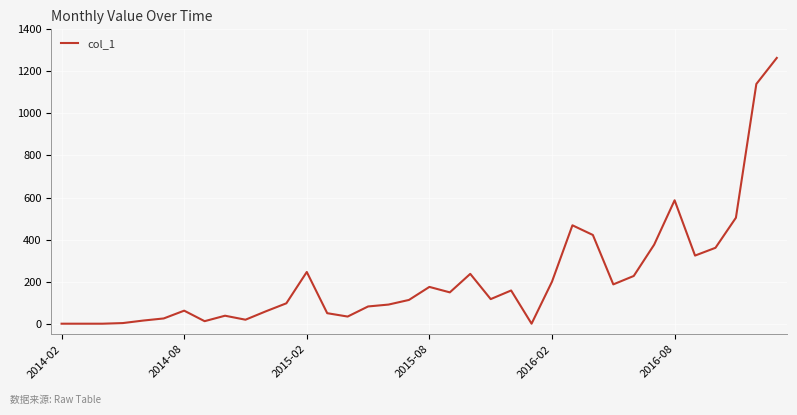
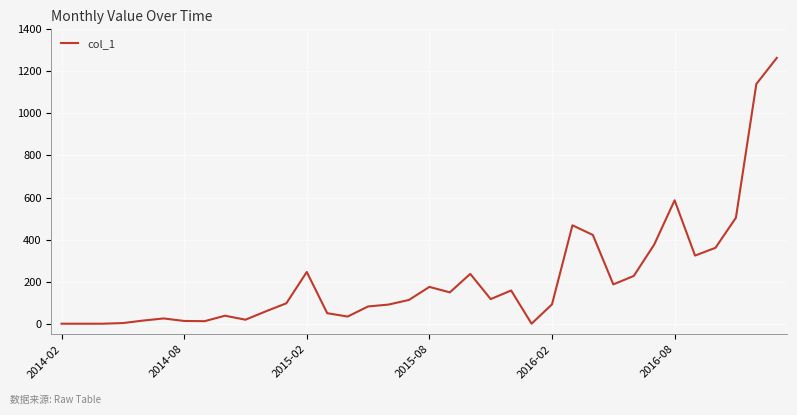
  {
    "2014-02": 0,
-   "2014-08": 60,
+   "2014-08": 10,
    "2015-02": 250,
    "2015-08": 180,
-   "2016-02": 200,
+   "2016-02": 90,
    "2016-08": 590
  }
